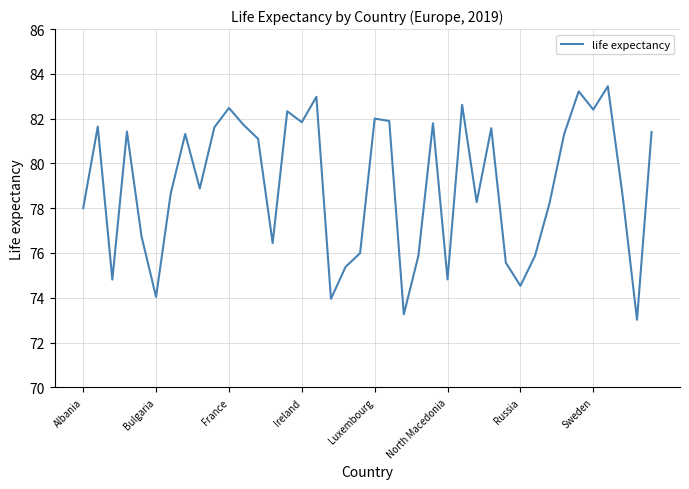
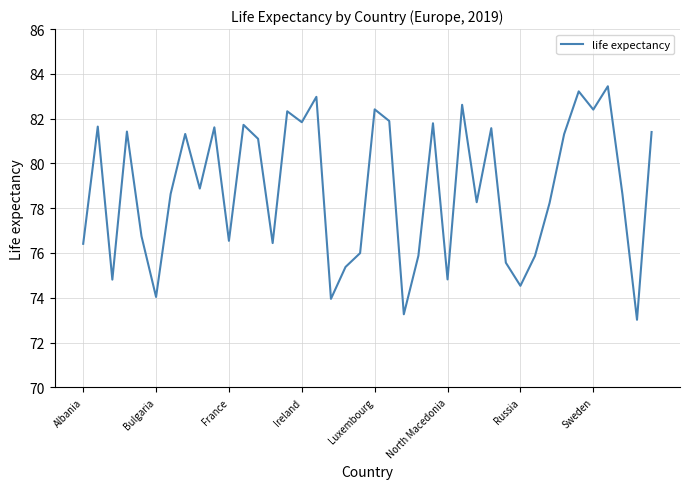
  {
-   "Albania": 78.0,
+   "Albania": 76.4,
    "Bulgaria": 74.0,
-   "France": 82.5,
+   "France": 76.5,
    "Ireland": 81.8,
-   "Luxembourg": 82.0,
+   "Luxembourg": 82.4,
    "North Macedonia": 74.8,
    "Russia": 74.5,
    "Sweden": 82.4
  }
